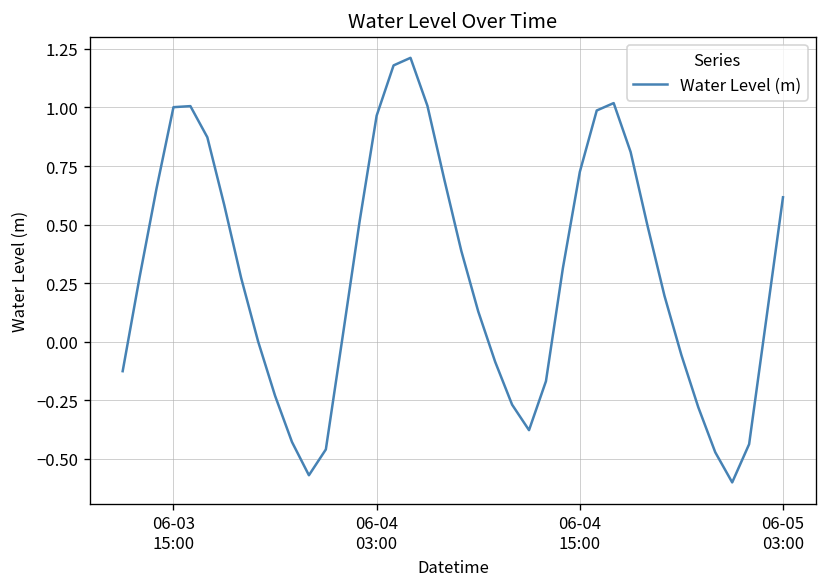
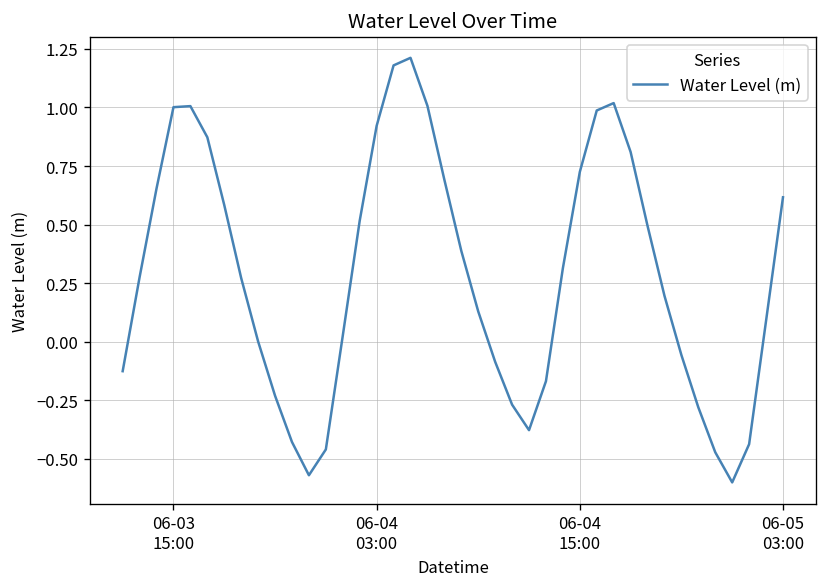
  {
    "06-03 15:00": 1.00,
-   "06-04 03:00": 0.96,
+   "06-04 03:00": 0.92,
    "06-04 15:00": 0.72,
    "06-05 03:00": 0.62
  }
